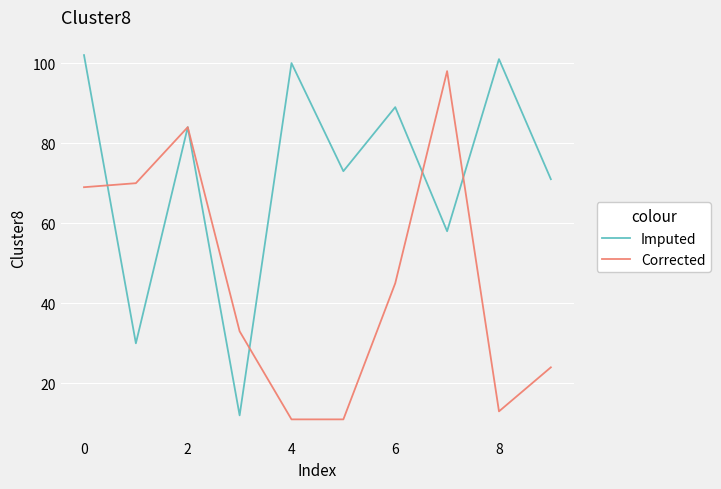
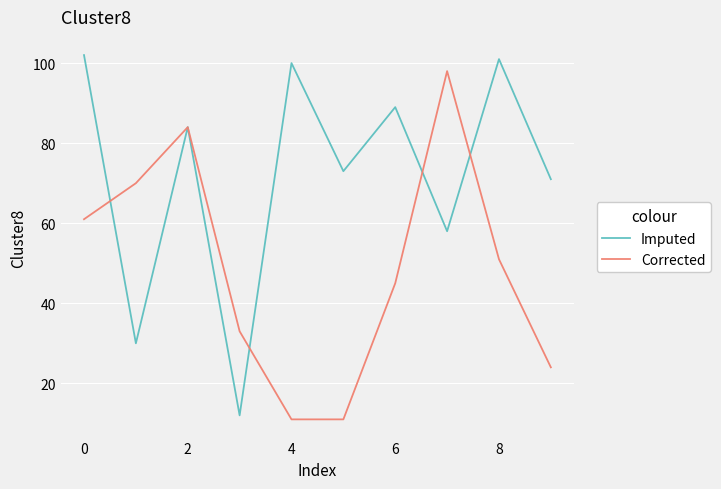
  {
    "Imputed": {
      "0": 102,
      "4": 100,
      "6": 89,
      "8": 101
    },
    "Corrected": {
-     "0": 69,
+     "0": 61,
      "4": 11,
      "6": 45,
-     "8": 13
+     "8": 51
    }
  }
